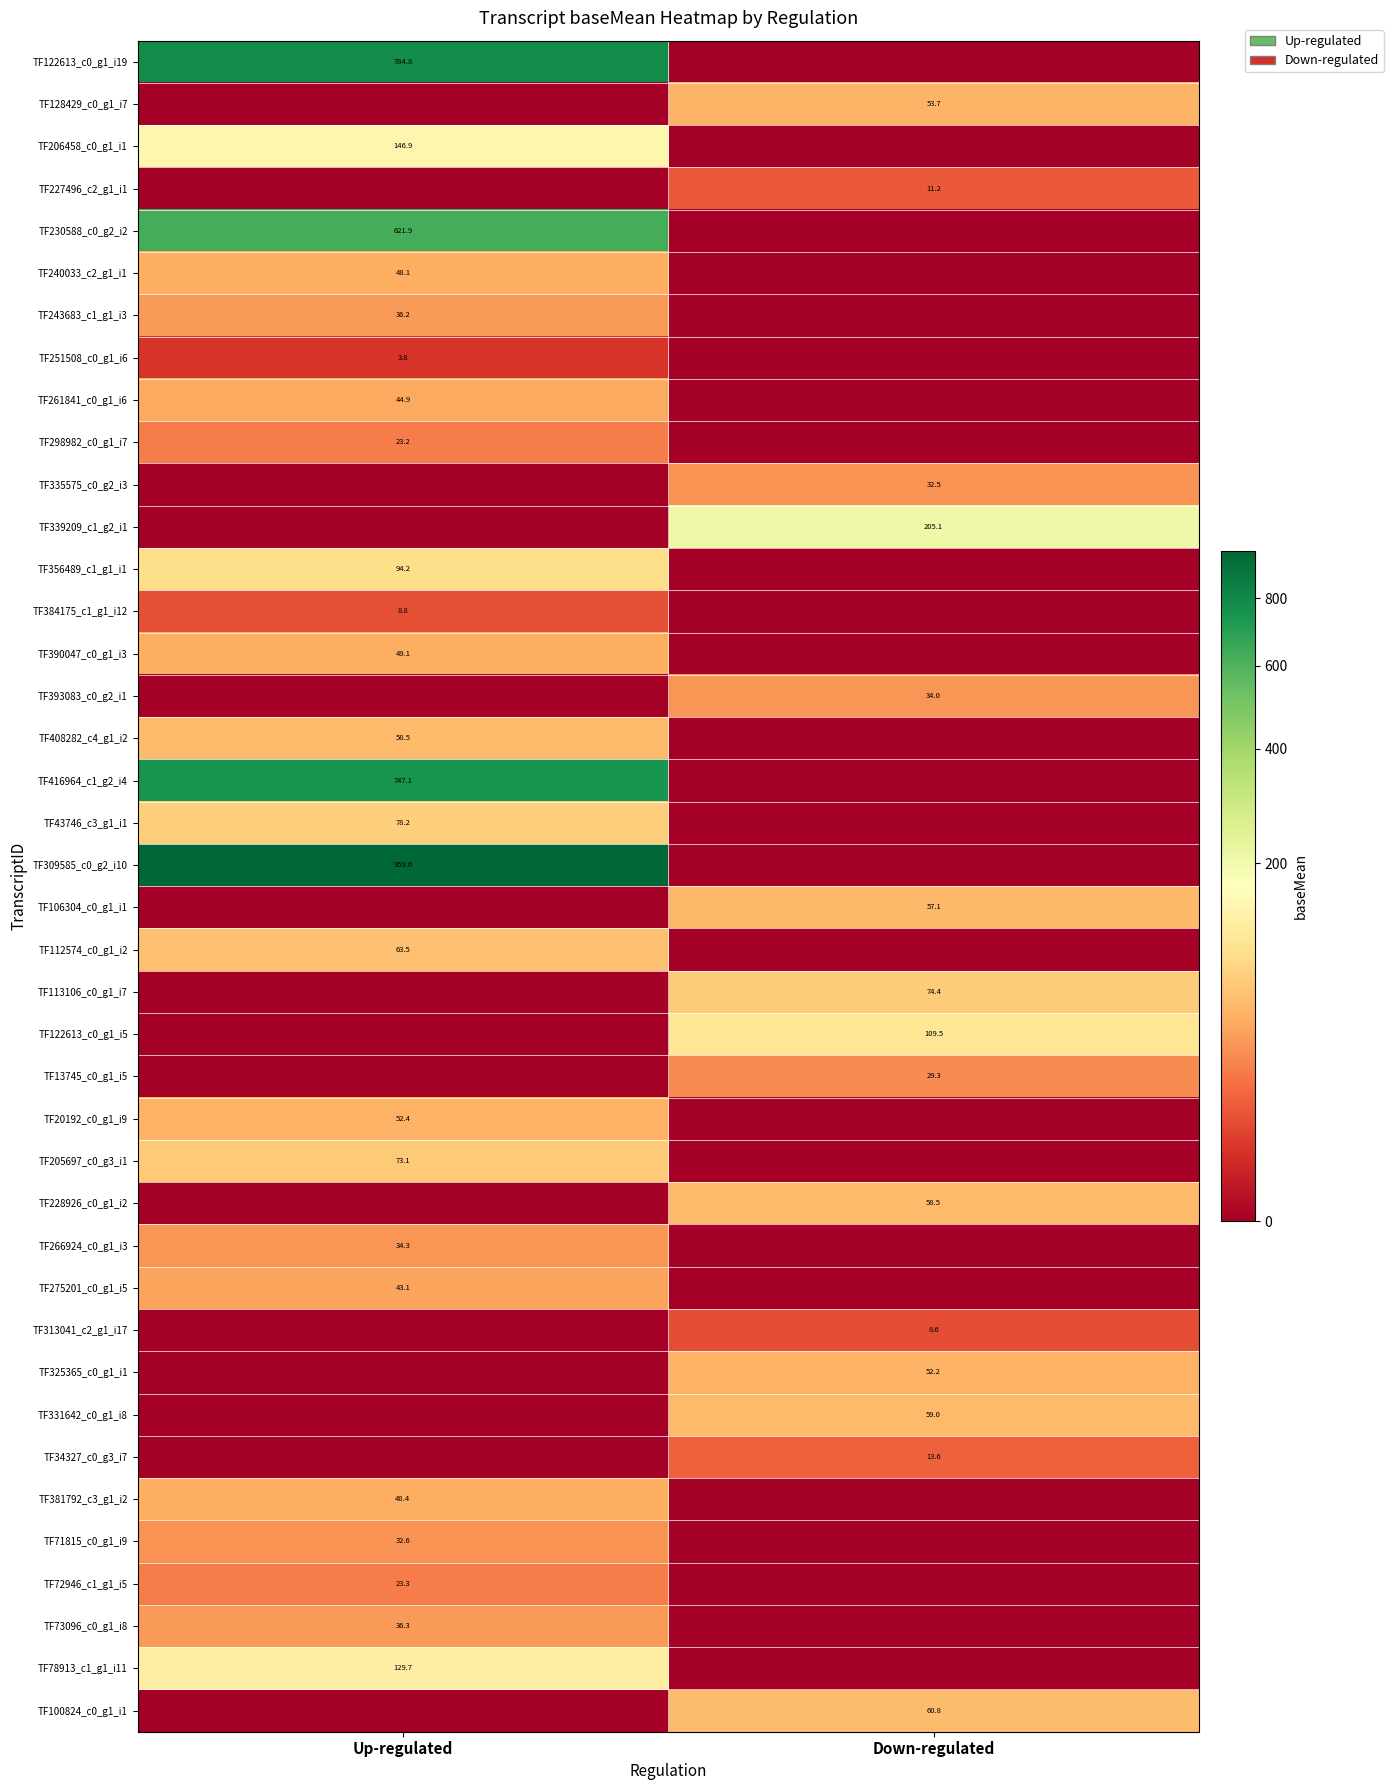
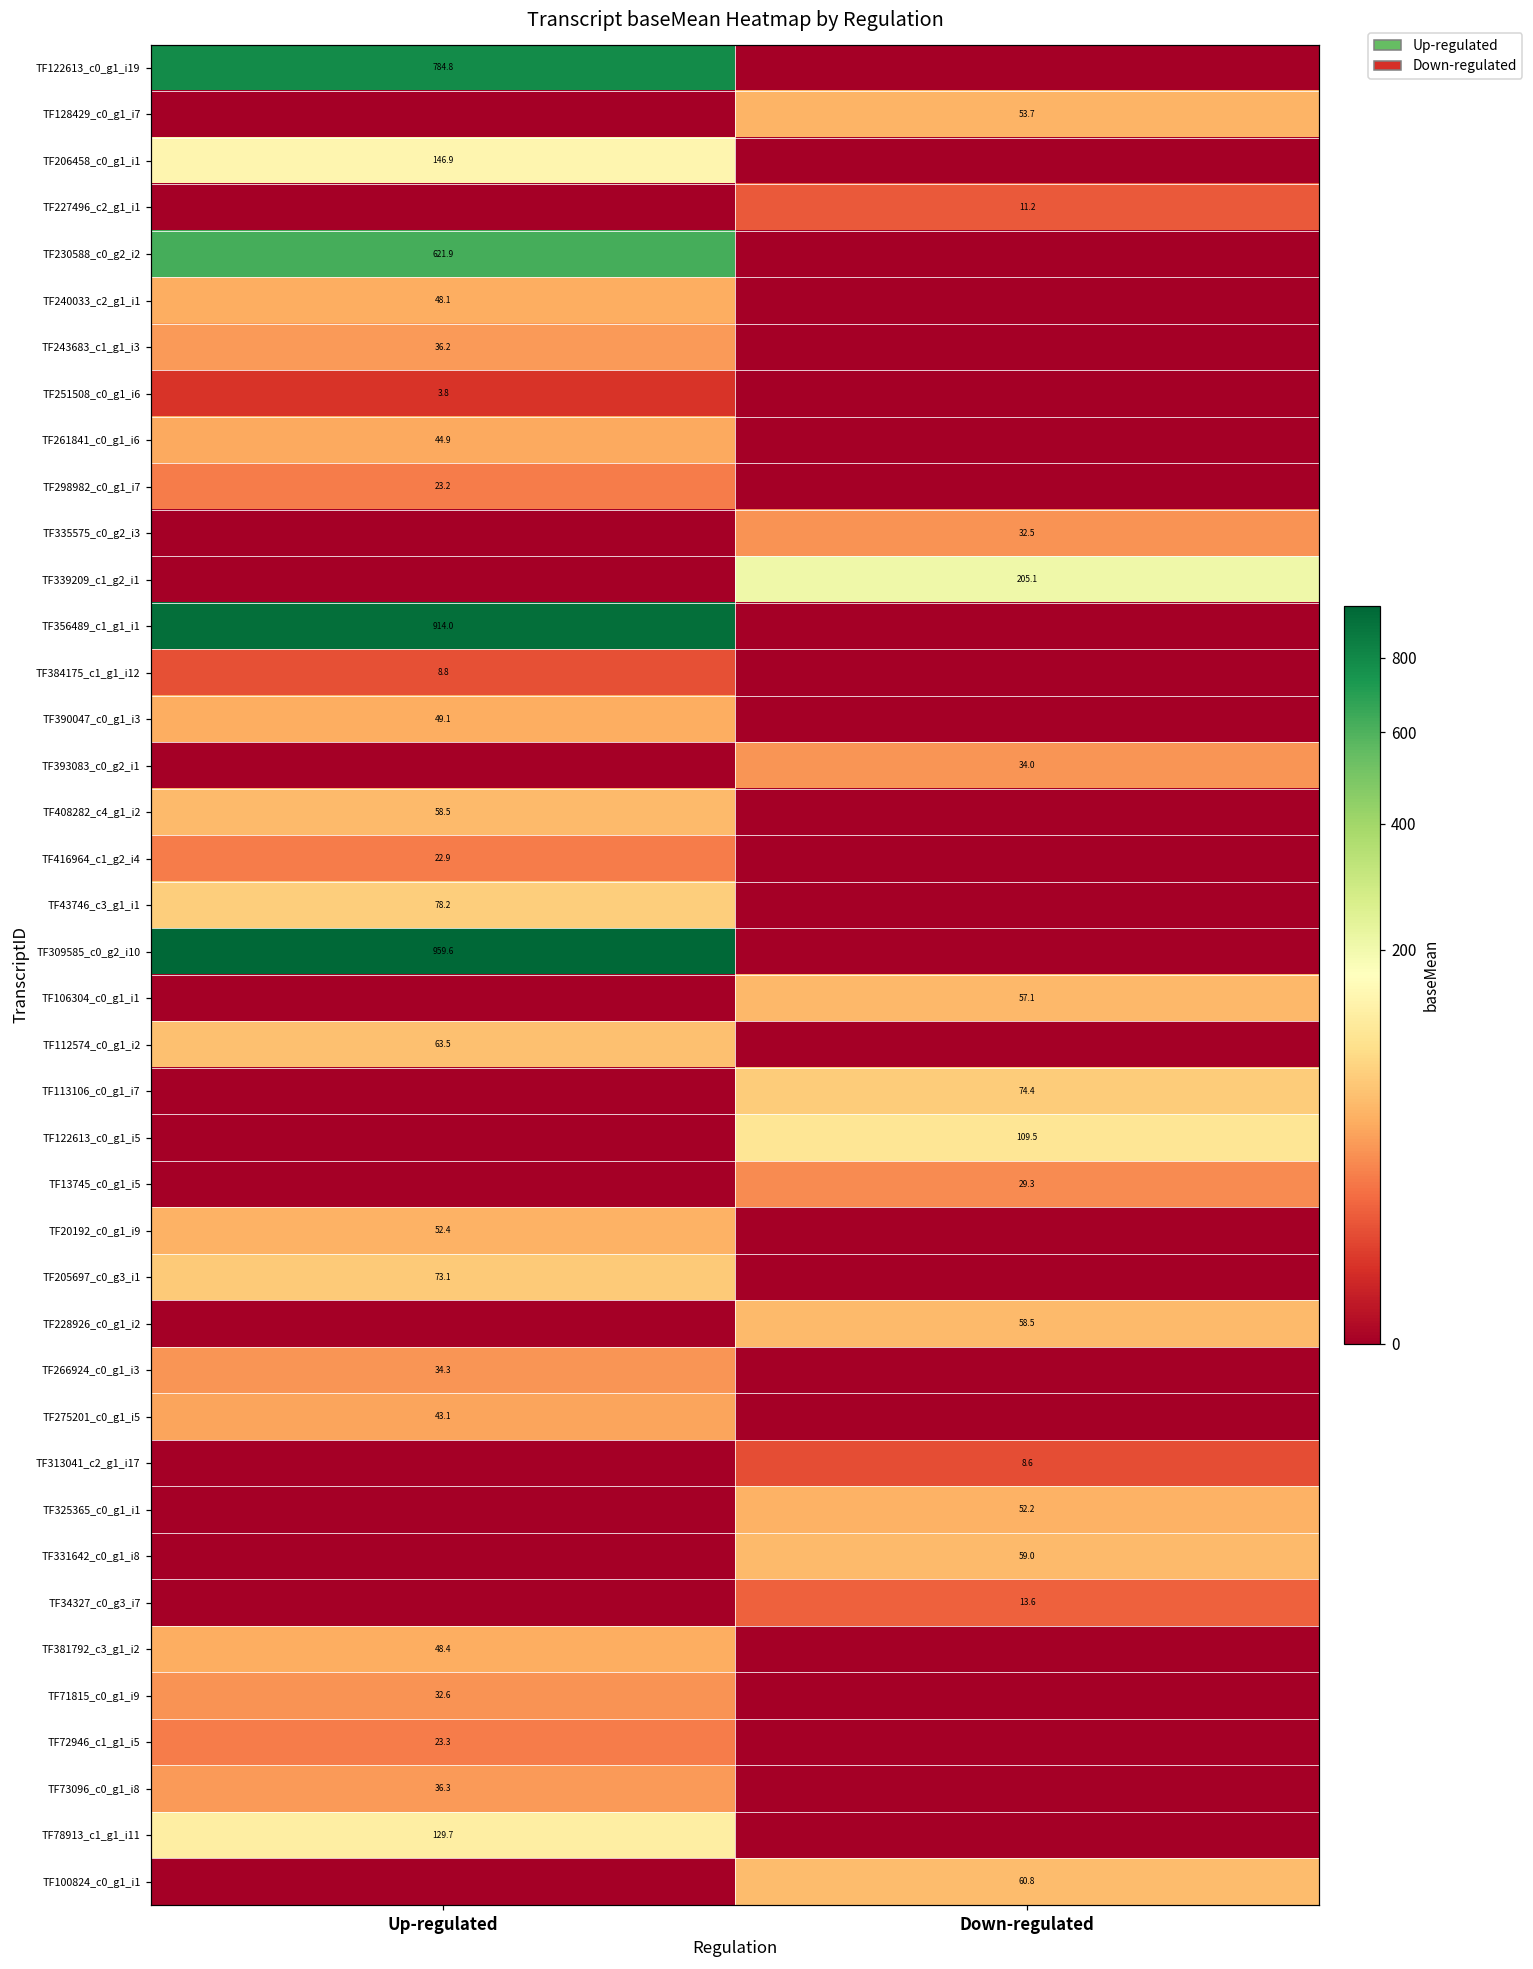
  {
    "TF122613_c0_g1_i19": {
      "Up-regulated": 784.8
    },
    "TF128429_c0_g1_i7": {
      "Down-regulated": 53.7
    },
    "TF206458_c0_g1_i1": {
      "Up-regulated": 146.9
    },
    "TF227496_c2_g1_i1": {
      "Down-regulated": 11.2
    },
    "TF230588_c0_g2_i2": {
      "Up-regulated": 621.9
    },
    "TF240033_c2_g1_i1": {
      "Up-regulated": 48.1
    },
    "TF243683_c1_g1_i3": {
      "Up-regulated": 36.2
    },
    "TF251508_c0_g1_i6": {
      "Up-regulated": 3.8
    },
    "TF261841_c0_g1_i6": {
      "Up-regulated": 44.9
    },
    "TF298982_c0_g1_i7": {
      "Up-regulated": 23.2
    },
    "TF335575_c0_g2_i3": {
      "Down-regulated": 32.5
    },
    "TF339209_c1_g2_i1": {
      "Down-regulated": 205.1
    },
    "TF356489_c1_g1_i1": {
-     "Up-regulated": 94.2
+     "Up-regulated": 914.0
    },
    "TF384175_c1_g1_i12": {
      "Up-regulated": 8.8
    },
    "TF390047_c0_g1_i3": {
      "Up-regulated": 49.1
    },
    "TF393083_c0_g2_i1": {
      "Down-regulated": 34.0
    },
    "TF408282_c4_g1_i2": {
      "Up-regulated": 58.5
    },
    "TF416964_c1_g2_i4": {
-     "Up-regulated": 747.1
+     "Up-regulated": 22.9
    },
    "TF43746_c3_g1_i1": {
      "Up-regulated": 78.2
    },
    "TF309585_c0_g2_i10": {
      "Up-regulated": 959.6
    },
    "TF106304_c0_g1_i1": {
      "Down-regulated": 57.1
    },
    "TF112574_c0_g1_i2": {
      "Up-regulated": 63.5
    },
    "TF113106_c0_g1_i7": {
      "Down-regulated": 74.4
    },
    "TF122613_c0_g1_i5": {
      "Down-regulated": 109.5
    },
    "TF13745_c0_g1_i5": {
      "Down-regulated": 29.3
    },
    "TF20192_c0_g1_i9": {
      "Up-regulated": 52.4
    },
    "TF205697_c0_g3_i1": {
      "Up-regulated": 73.1
    },
    "TF228926_c0_g1_i2": {
      "Down-regulated": 58.5
    },
    "TF266924_c0_g1_i3": {
      "Up-regulated": 34.3
    },
    "TF275201_c0_g1_i5": {
      "Up-regulated": 43.1
    },
    "TF313041_c2_g1_i17": {
      "Down-regulated": 8.6
    },
    "TF325365_c0_g1_i1": {
      "Down-regulated": 52.2
    },
    "TF331642_c0_g1_i8": {
      "Down-regulated": 59.0
    },
    "TF34327_c0_g3_i7": {
      "Down-regulated": 13.6
    },
    "TF381792_c3_g1_i2": {
      "Up-regulated": 48.4
    },
    "TF71815_c0_g1_i9": {
      "Up-regulated": 32.6
    },
    "TF72946_c1_g1_i5": {
      "Up-regulated": 23.3
    },
    "TF73096_c0_g1_i8": {
      "Up-regulated": 36.3
    },
    "TF78913_c1_g1_i11": {
      "Up-regulated": 129.7
    },
    "TF100824_c0_g1_i1": {
      "Down-regulated": 60.8
    }
  }
